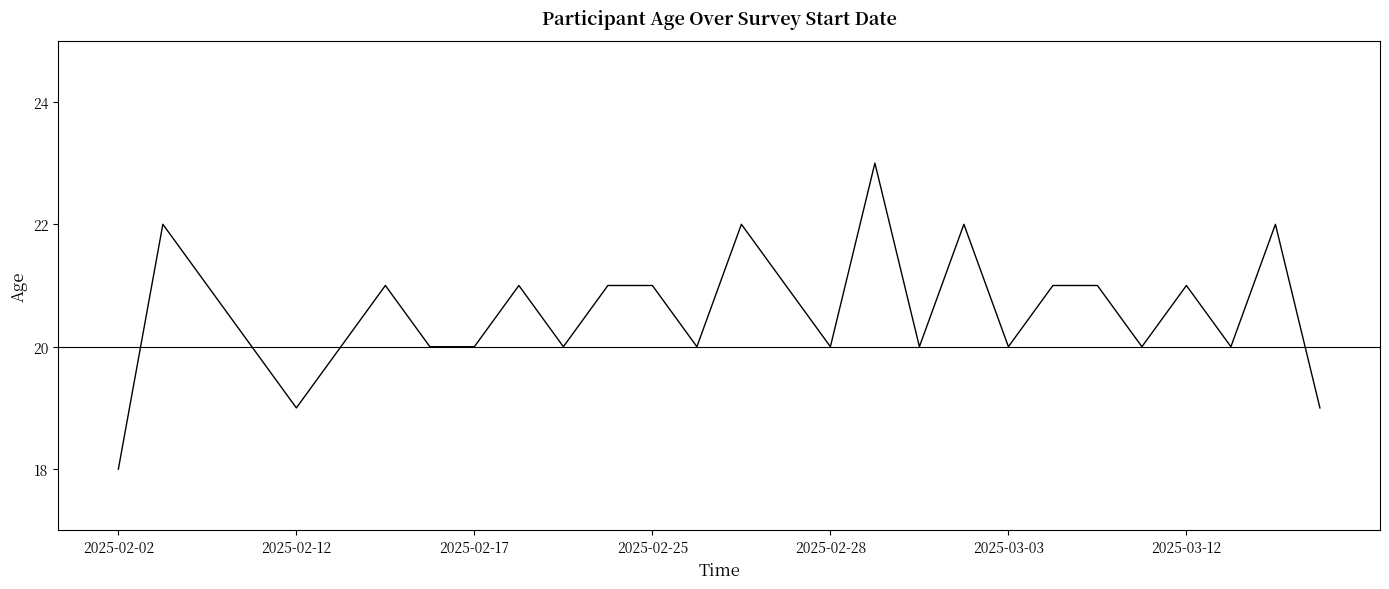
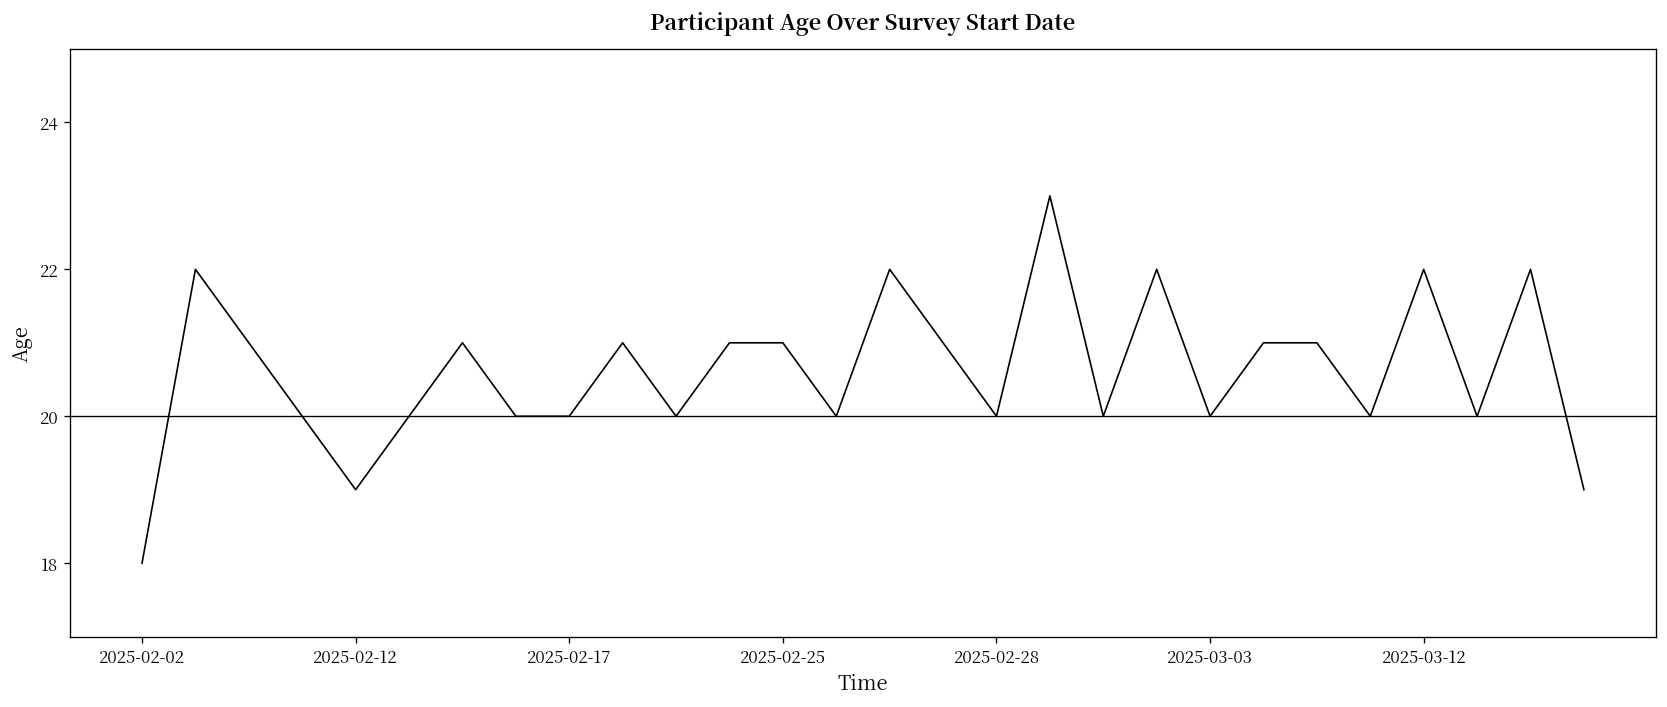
  {
    "2025-02-02": 18,
    "2025-02-12": 19,
-   "2025-03-12": 21
+   "2025-03-12": 22
  }
